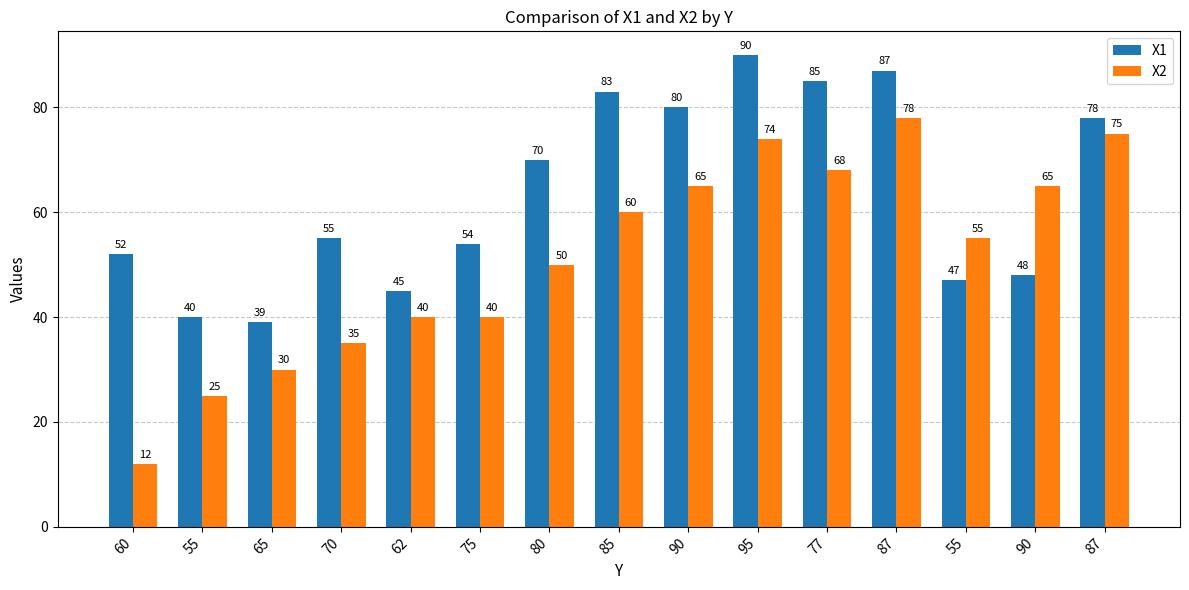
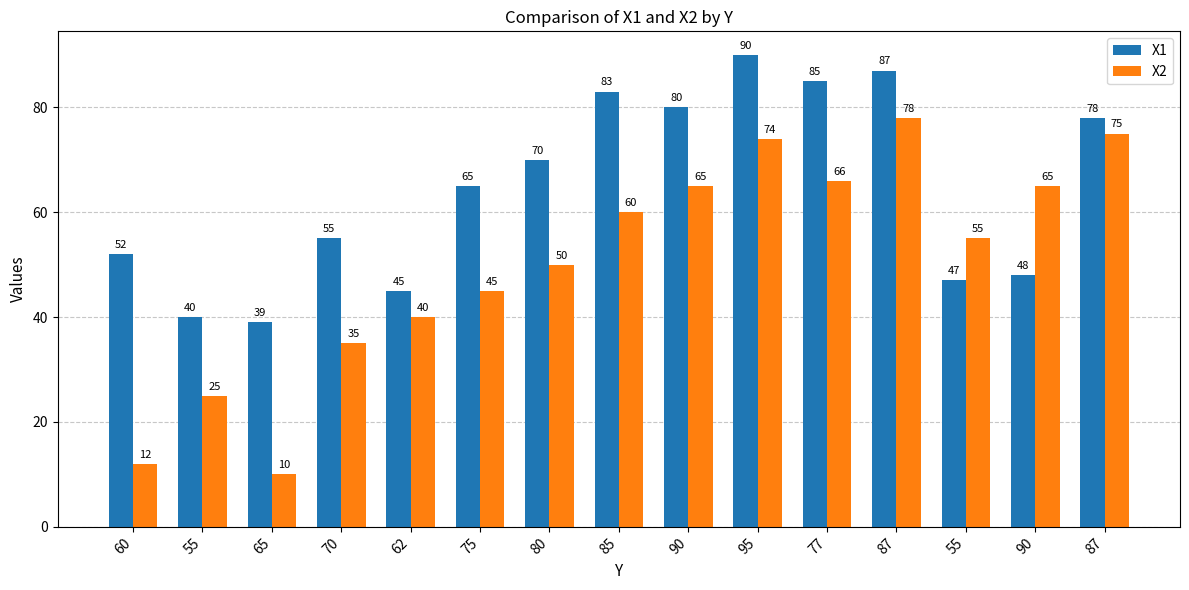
  {
    "X1": {
      "60": 52,
      "65": 39,
      "70": 55,
      "62": 45,
-     "75": 54,
+     "75": 65,
      "80": 70,
      "85": 83,
      "95": 90,
      "77": 85
    },
    "X2": {
      "60": 12,
-     "65": 30,
+     "65": 10,
      "70": 35,
      "62": 40,
-     "75": 40,
+     "75": 45,
      "80": 50,
      "85": 60,
      "95": 74,
-     "77": 68
+     "77": 66
    }
  }
